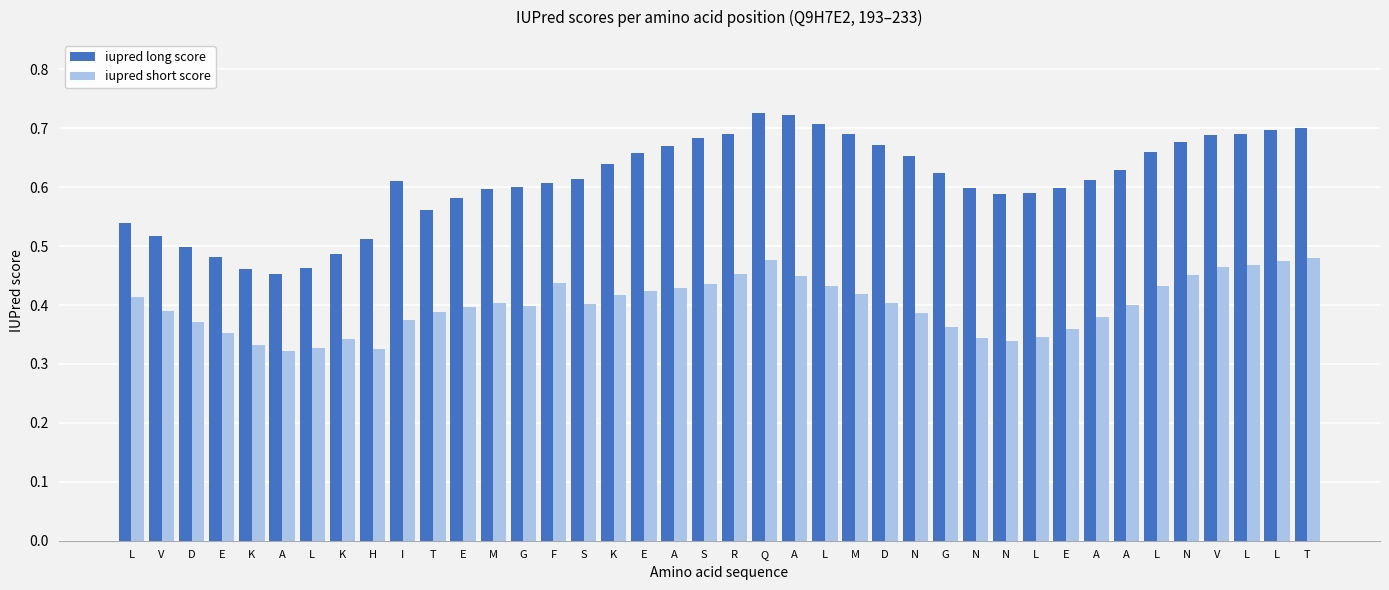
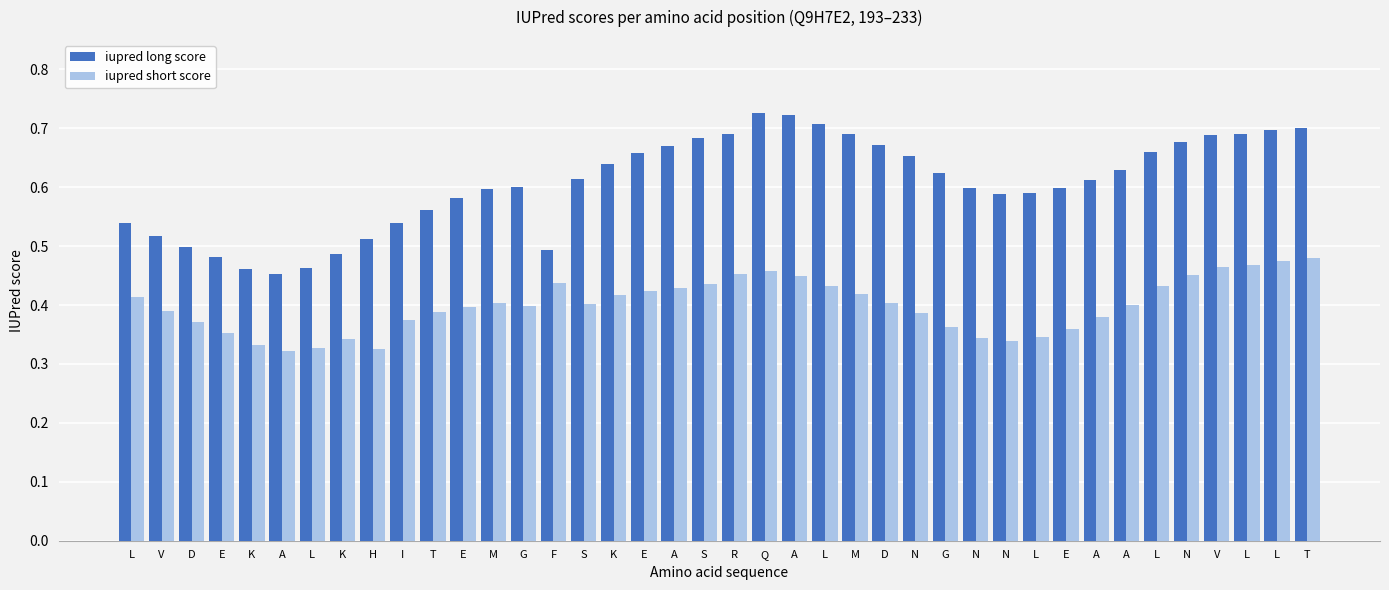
  {
    "iupred long score": {
      "H": 0.51,
-     "I": 0.61,
-     "F": 0.61,
+     "I": 0.54,
+     "F": 0.49,
      "R": 0.69,
      "Q": 0.73
    },
    "iupred short score": {
      "H": 0.33,
      "I": 0.37,
      "F": 0.44,
      "R": 0.45,
-     "Q": 0.48
+     "Q": 0.46
    }
  }
